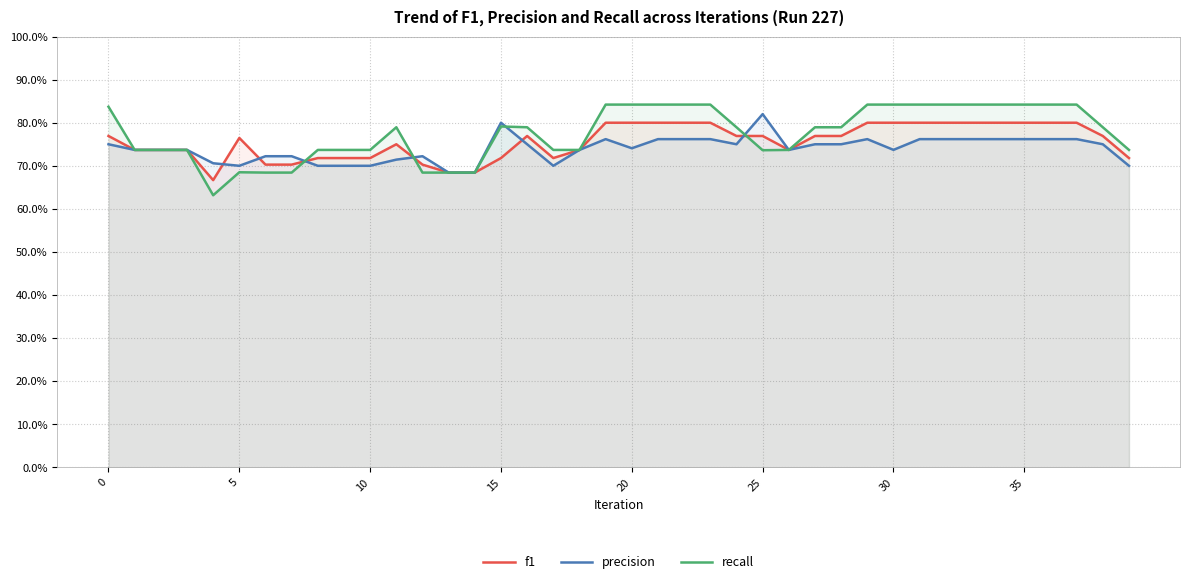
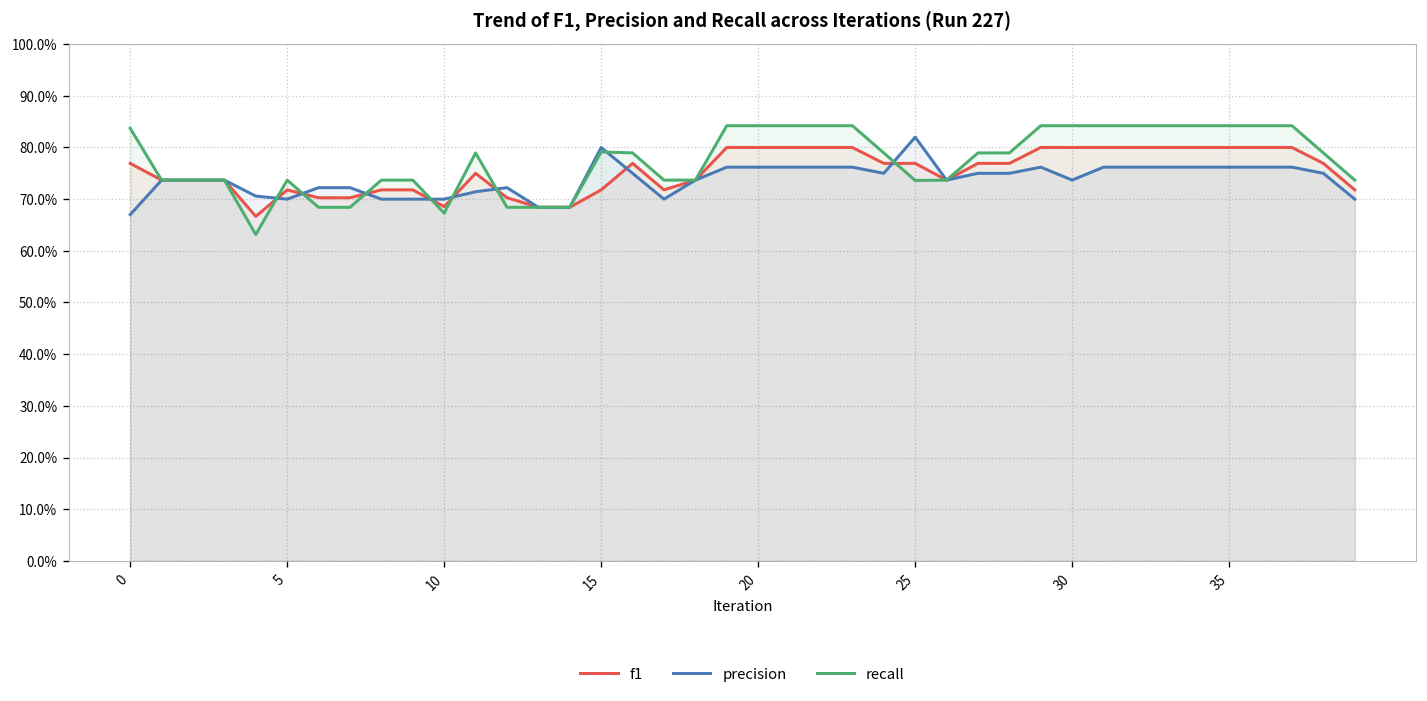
  {
    "f1": {
      "0": "77%",
-     "5": "76%",
-     "10": "72%",
+     "5": "72%",
+     "10": "69%",
      "15": "72%",
      "20": "80%",
      "25": "77%",
      "30": "80%",
      "35": "80%"
    },
    "precision": {
-     "0": "75%",
+     "0": "67%",
      "5": "70%",
      "10": "70%",
      "15": "80%",
-     "20": "74%",
+     "20": "76%",
      "25": "82%",
      "30": "74%",
      "35": "76%"
    },
    "recall": {
      "0": "84%",
-     "5": "68%",
-     "10": "74%",
+     "5": "74%",
+     "10": "67%",
      "15": "79%",
      "20": "84%",
      "25": "74%",
      "30": "84%",
      "35": "84%"
    }
  }
